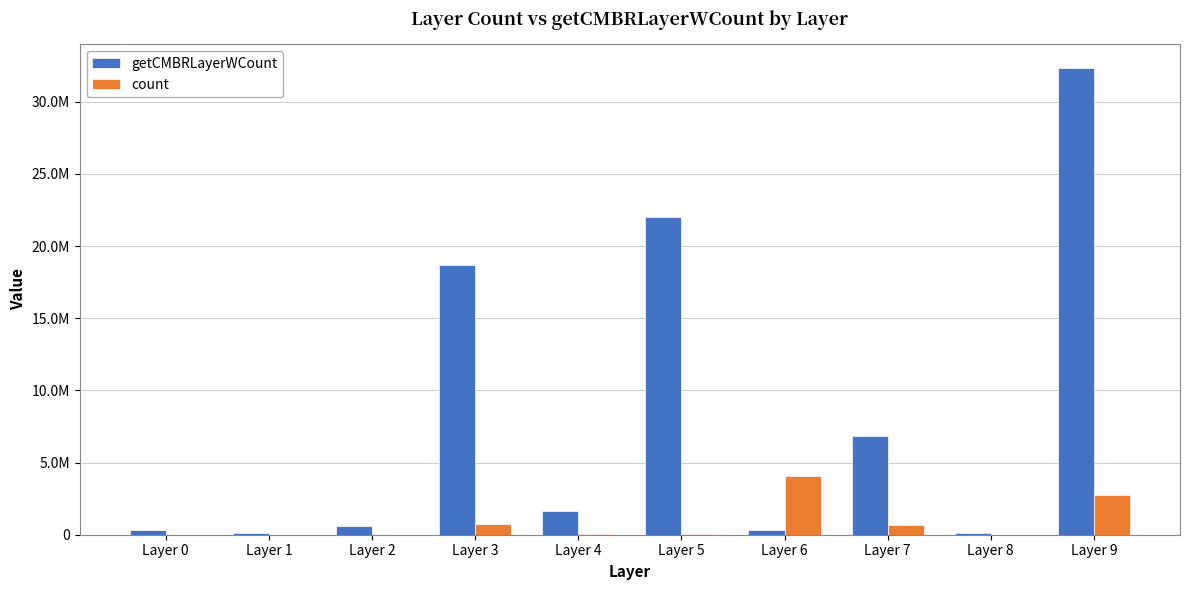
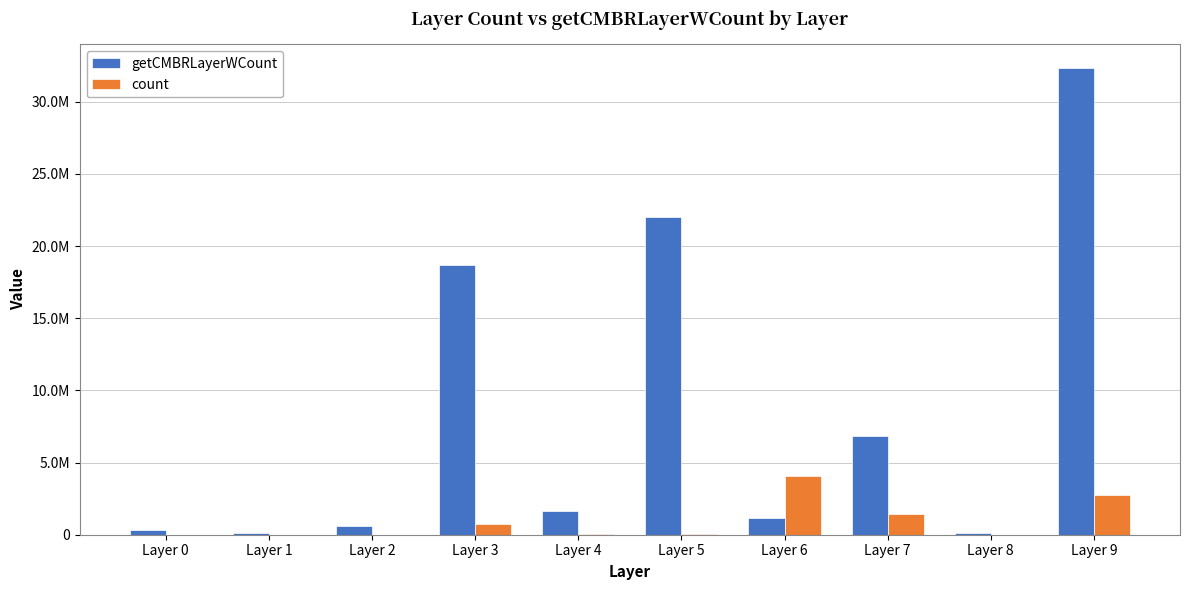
  {
    "getCMBRLayerWCount": {
      "Layer 0": 300000,
      "Layer 2": 600000,
      "Layer 3": 18700000,
      "Layer 4": 1700000,
      "Layer 5": 22000000,
-     "Layer 6": 300000,
+     "Layer 6": 1200000,
      "Layer 7": 6800000,
      "Layer 9": 32400000
    },
    "count": {
      "Layer 0": 0,
      "Layer 3": 700000,
      "Layer 6": 4100000,
-     "Layer 7": 600000,
+     "Layer 7": 1400000,
      "Layer 8": 0,
      "Layer 9": 2800000
    }
  }
